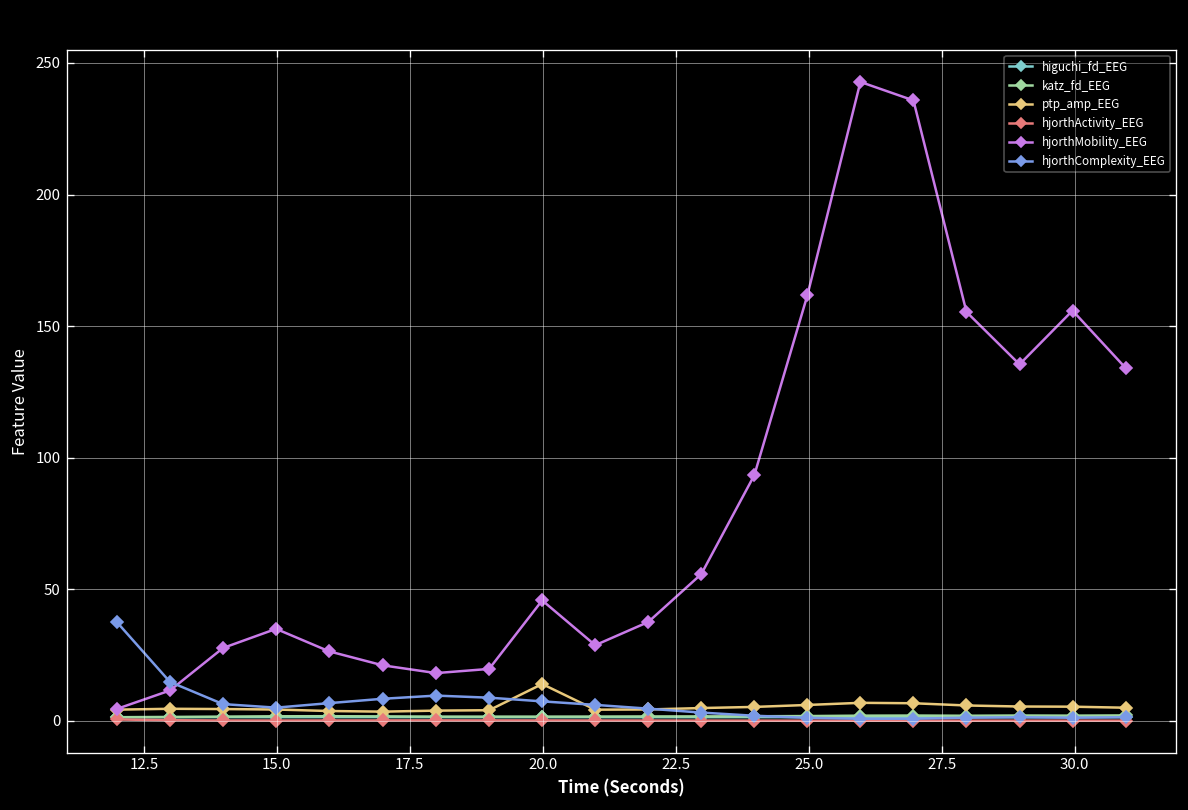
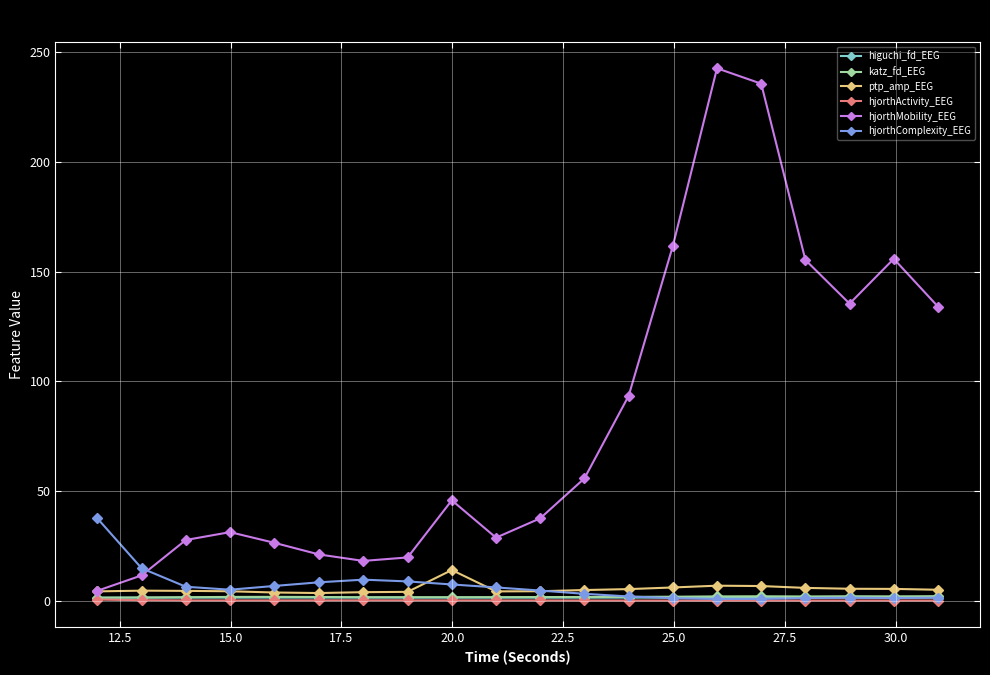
  {
    "ptp_amp_EEG": {
      "20.0": 14
    },
    "hjorthActivity_EEG": {
      "15.0": 0,
      "20.0": 0
    },
    "hjorthMobility_EEG": {
-     "15.0": 35,
+     "15.0": 31,
      "20.0": 46
    }
  }
